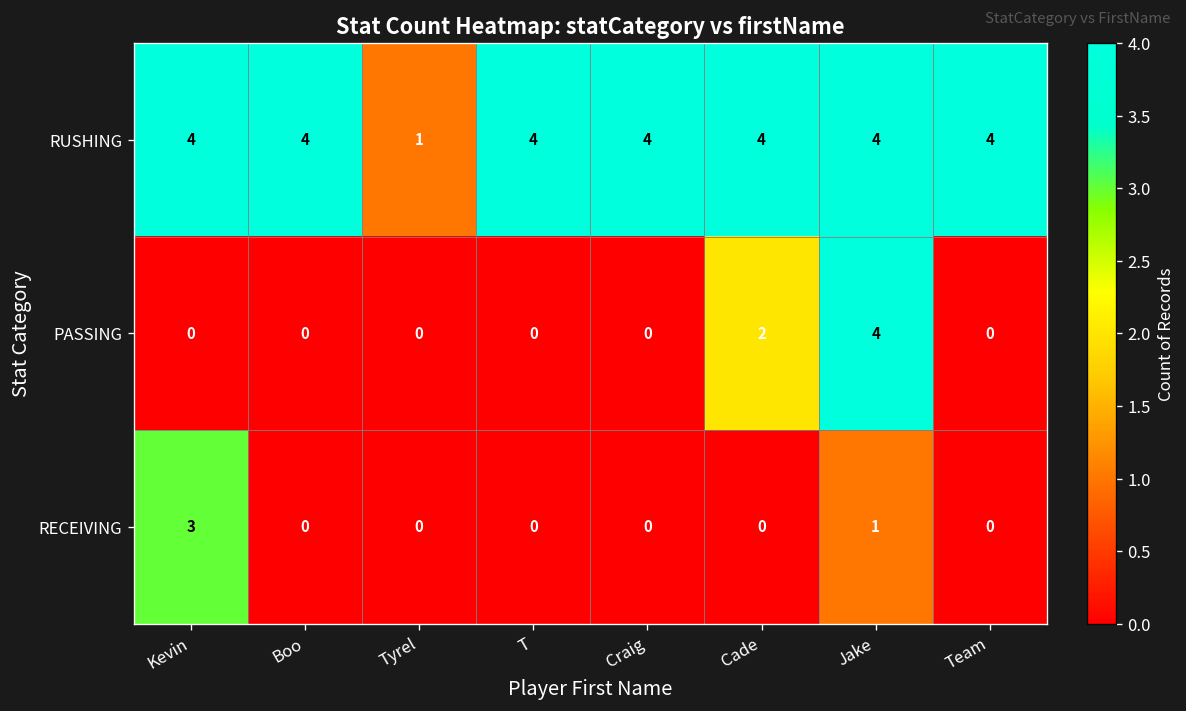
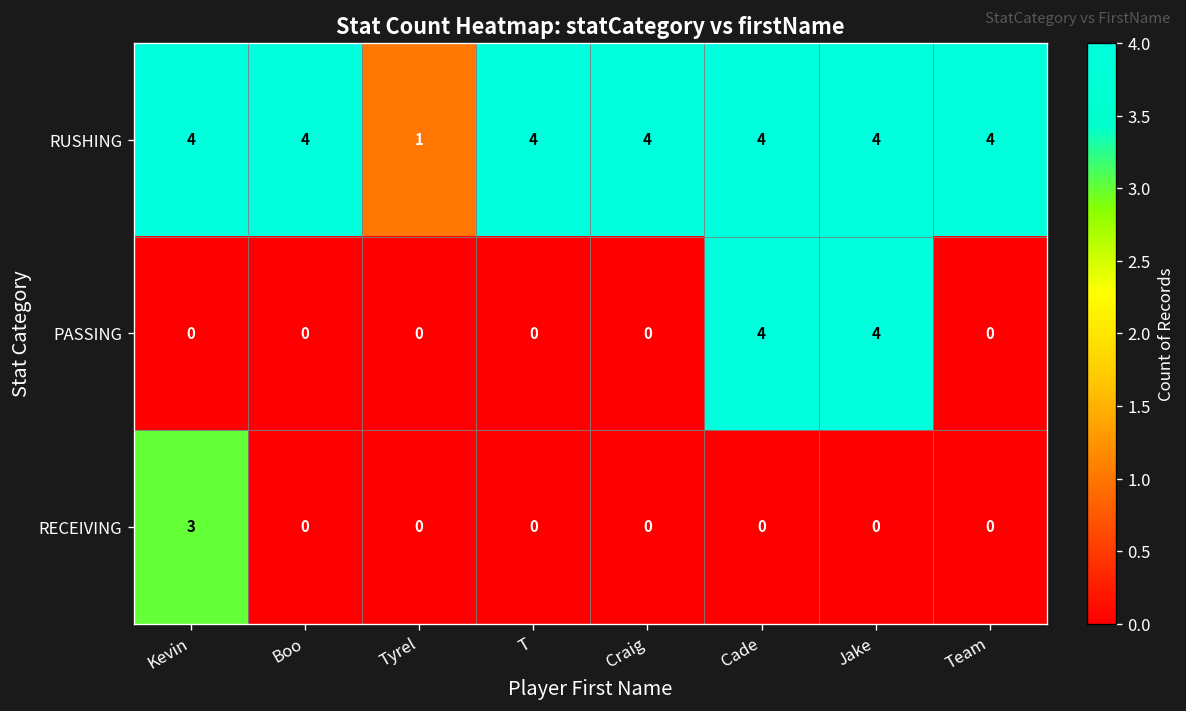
  {
    "RUSHING": {
      "Kevin": 4,
      "Boo": 4,
      "Tyrel": 1,
      "T": 4,
      "Craig": 4,
      "Cade": 4,
      "Jake": 4,
      "Team": 4
    },
    "PASSING": {
      "Kevin": 0,
      "Boo": 0,
      "Tyrel": 0,
      "T": 0,
      "Craig": 0,
-     "Cade": 2,
+     "Cade": 4,
      "Jake": 4,
      "Team": 0
    },
    "RECEIVING": {
      "Kevin": 3,
      "Boo": 0,
      "Tyrel": 0,
      "T": 0,
      "Craig": 0,
      "Cade": 0,
-     "Jake": 1,
+     "Jake": 0,
      "Team": 0
    }
  }
